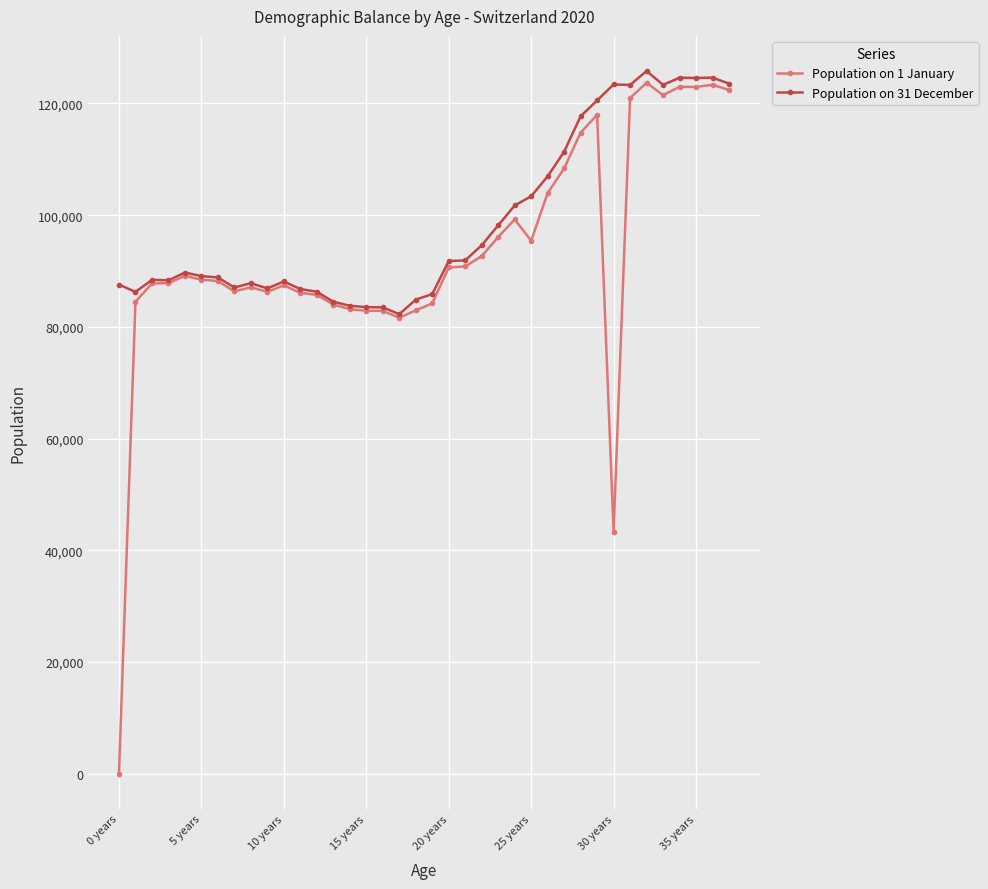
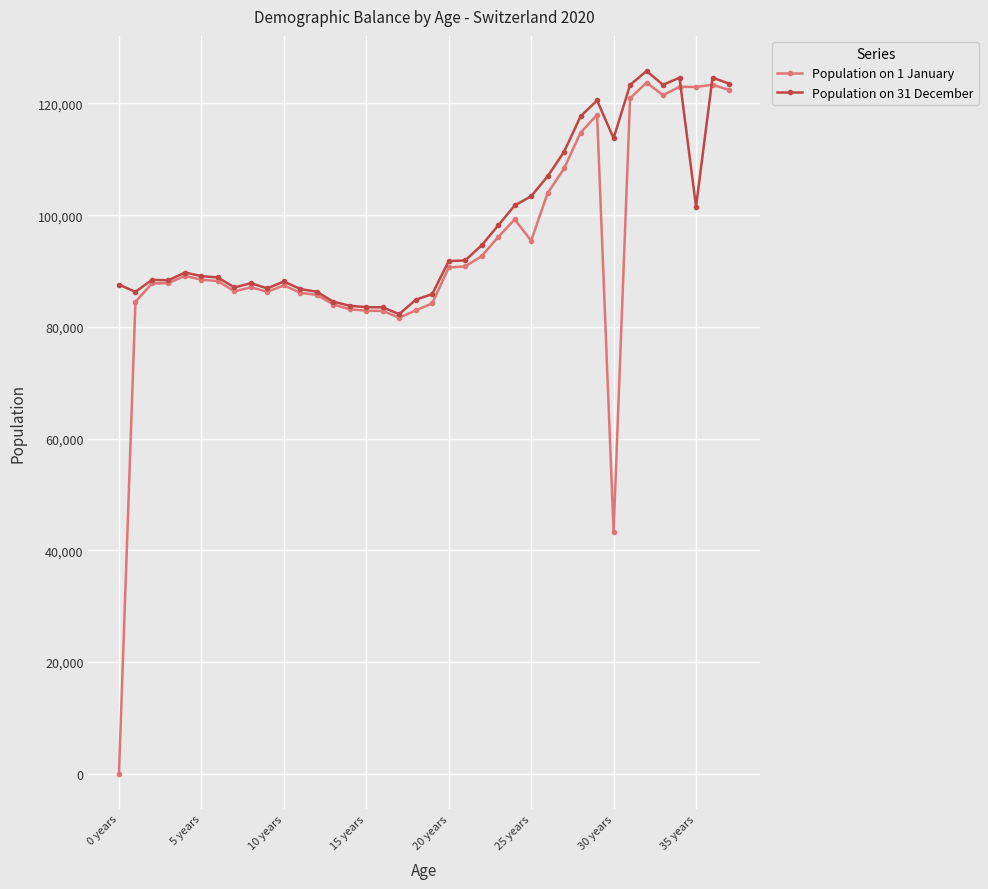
  {
    "Population on 1 January": {
      "0 years": "0",
      "5 years": "88,000",
      "10 years": "87,000",
      "15 years": "83,000",
      "20 years": "91,000",
      "25 years": "95,000",
      "30 years": "43,000",
      "35 years": "123,000"
    },
    "Population on 31 December": {
      "0 years": "88,000",
      "5 years": "89,000",
      "10 years": "88,000",
      "15 years": "84,000",
      "20 years": "92,000",
      "25 years": "103,000",
-     "30 years": "123,000",
-     "35 years": "125,000"
+     "30 years": "114,000",
+     "35 years": "101,000"
    }
  }
